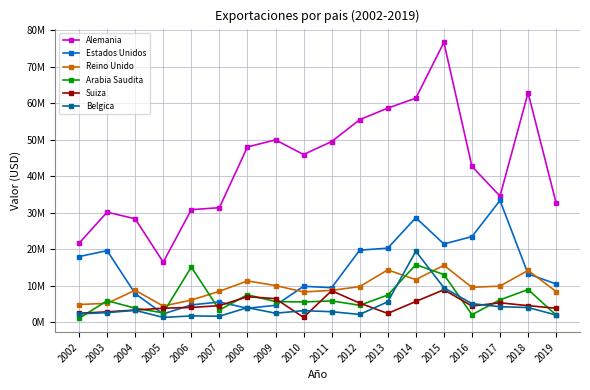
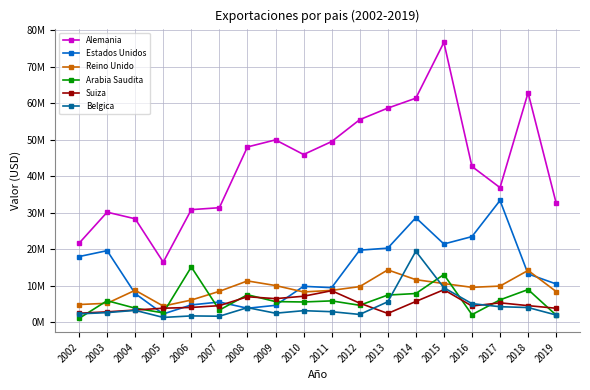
  {
    "Alemania": {
      "2002": 22000000,
      "2003": 30000000,
      "2004": 28000000,
      "2005": 16000000,
      "2006": 31000000,
      "2007": 31000000,
      "2008": 48000000,
      "2009": 50000000,
      "2010": 46000000,
      "2011": 49000000,
      "2012": 55000000,
      "2013": 59000000,
      "2014": 61000000,
      "2015": 77000000,
      "2016": 43000000,
-     "2017": 35000000,
+     "2017": 37000000,
      "2018": 63000000,
      "2019": 33000000
    },
    "Reino Unido": {
      "2002": 5000000,
      "2003": 5000000,
      "2004": 9000000,
      "2006": 6000000,
      "2007": 8000000,
      "2008": 11000000,
      "2009": 10000000,
      "2010": 8000000,
      "2012": 10000000,
      "2013": 14000000,
      "2014": 12000000,
-     "2015": 16000000,
+     "2015": 11000000,
      "2016": 10000000,
      "2017": 10000000,
      "2018": 14000000,
      "2019": 8000000
    },
    "Arabia Saudita": {
      "2002": 1000000,
      "2003": 6000000,
      "2006": 15000000,
      "2007": 3000000,
      "2009": 6000000,
      "2010": 6000000,
      "2011": 6000000,
      "2013": 7000000,
-     "2014": 16000000,
+     "2014": 8000000,
      "2015": 13000000,
      "2016": 2000000,
      "2017": 6000000,
      "2018": 9000000
    },
    "Suiza": {
      "2007": 4000000,
      "2009": 6000000,
-     "2010": 1000000,
+     "2010": 7000000,
      "2013": 2000000,
      "2014": 6000000,
      "2017": 5000000,
      "2019": 4000000
    }
  }
